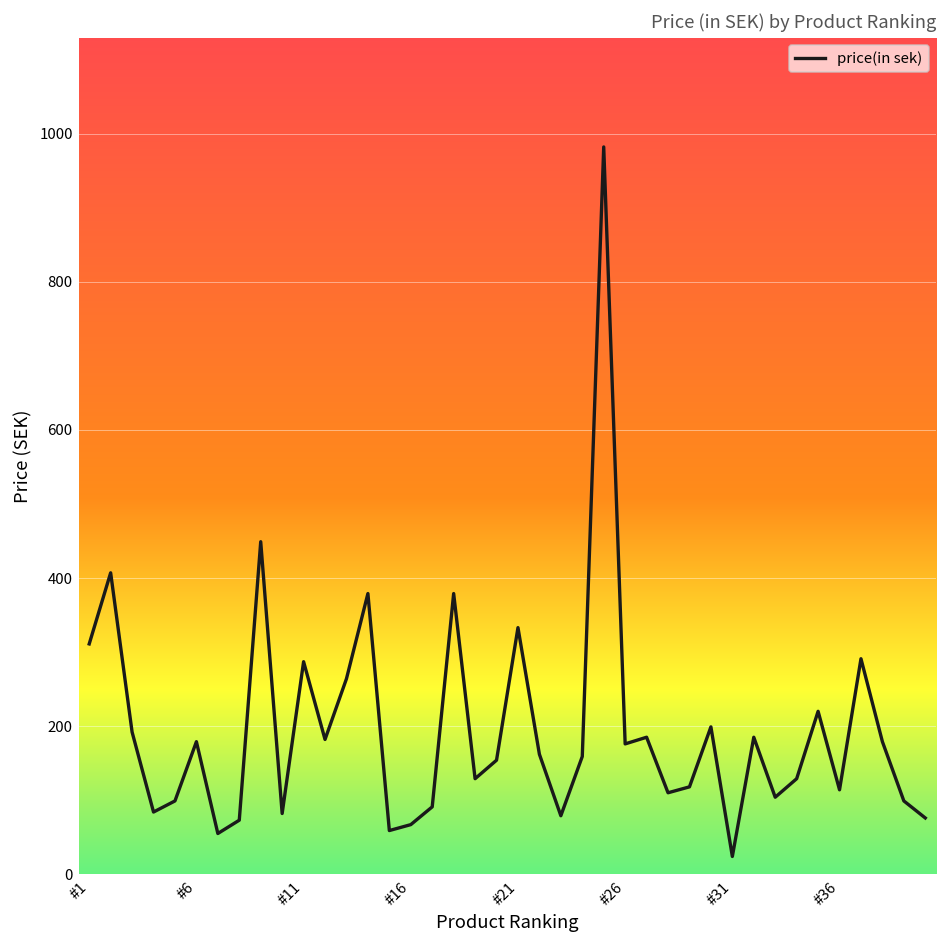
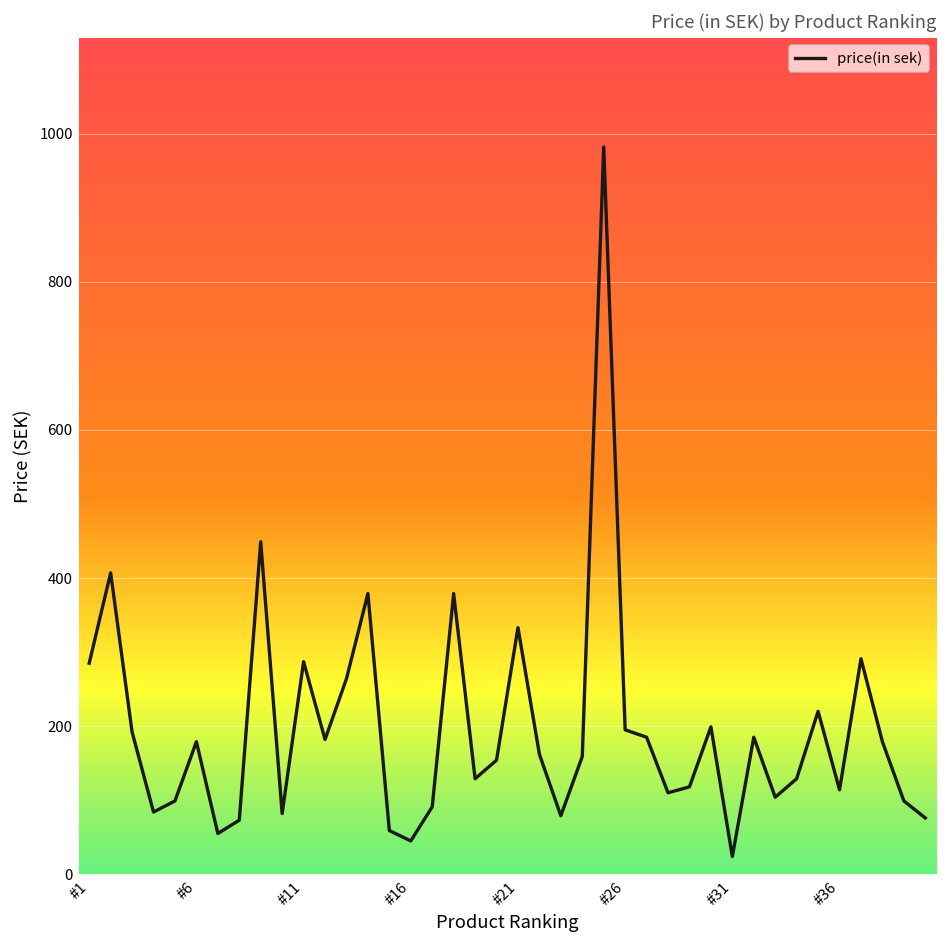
  {
-   "#1": 310,
+   "#1": 290,
    "#6": 180,
    "#11": 290,
-   "#16": 70,
+   "#16": 50,
    "#21": 330,
-   "#26": 180,
+   "#26": 200,
    "#31": 20,
    "#36": 110
  }
